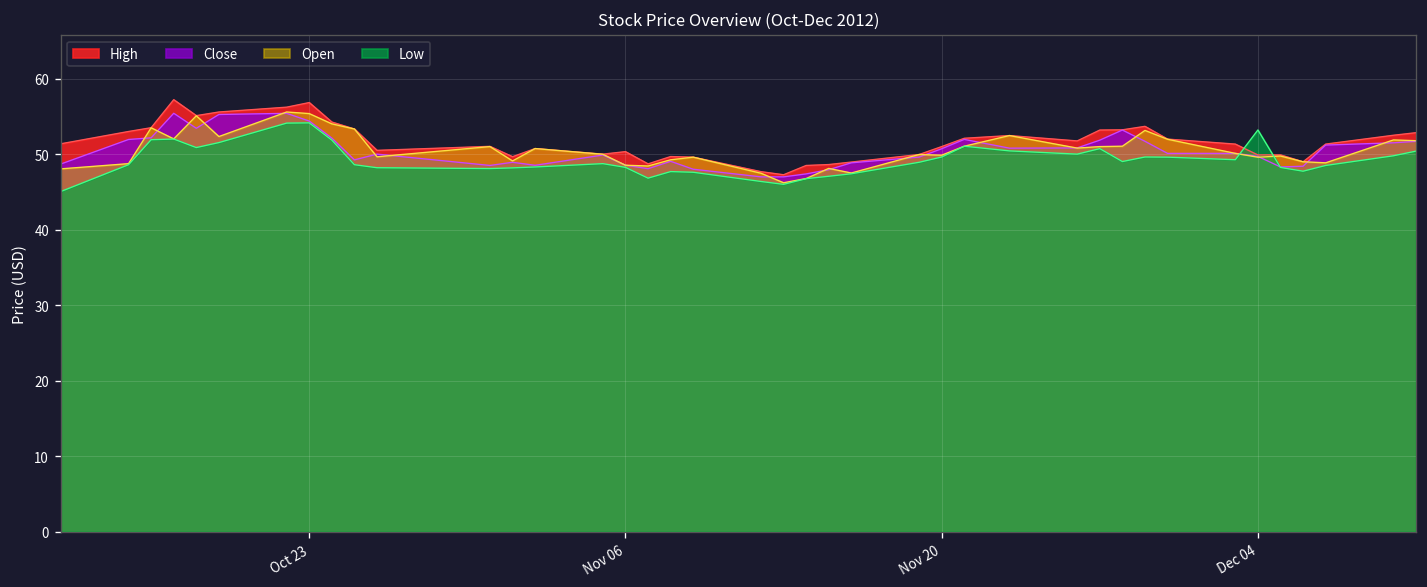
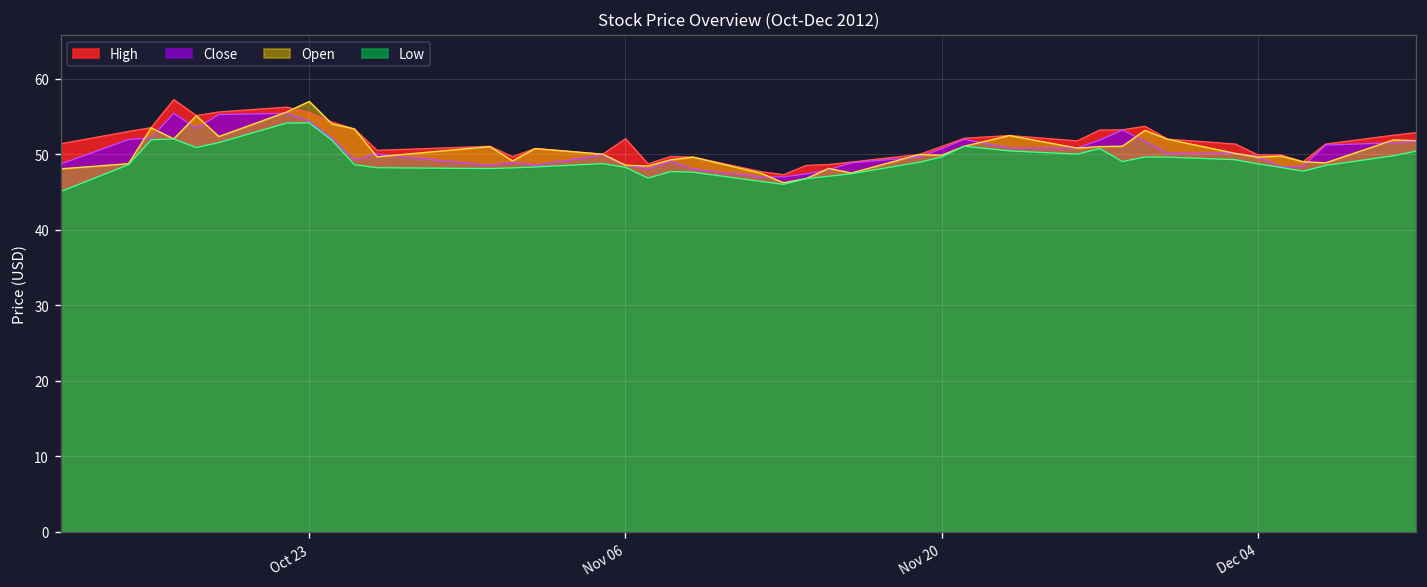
  {
    "High": {
-     "Oct 23": 57,
-     "Nov 06": 50
+     "Oct 23": 56,
+     "Nov 06": 52
    },
    "Open": {
-     "Oct 23": 55
+     "Oct 23": 57
    },
    "Low": {
-     "Dec 04": 53
+     "Dec 04": 49
    }
  }
